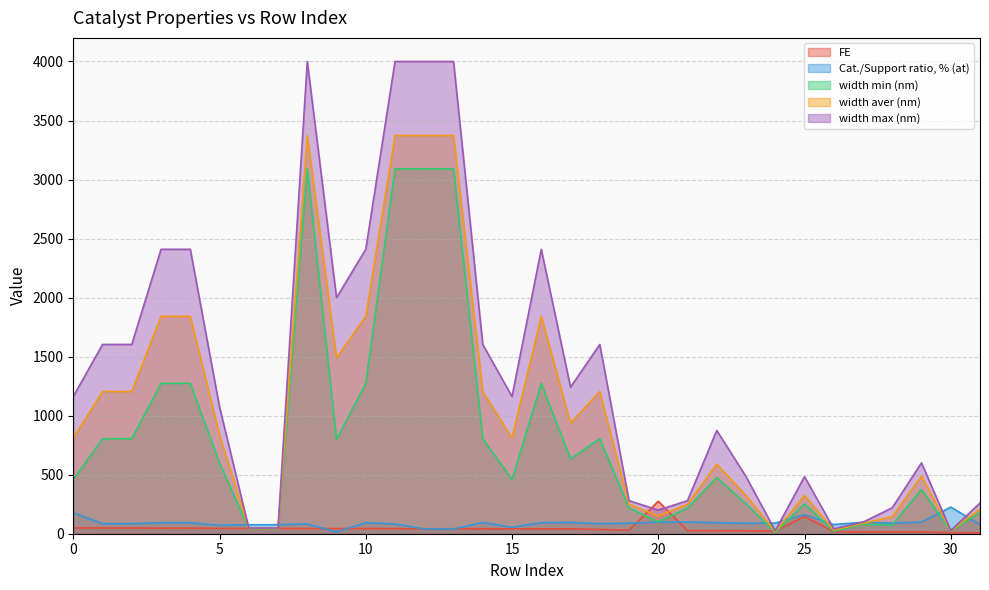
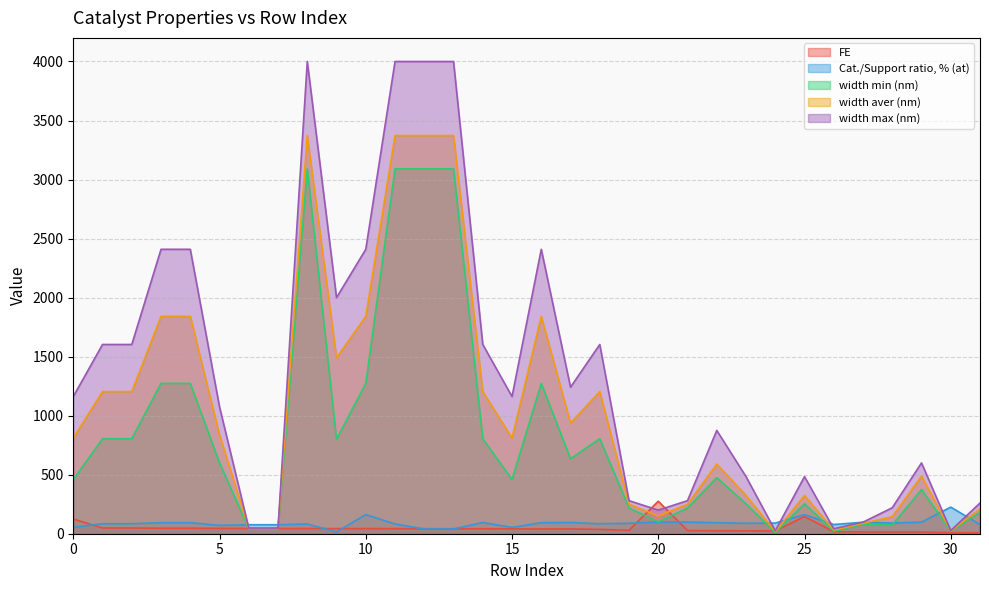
  {
    "FE": {
-     "0": 50,
+     "0": 120,
      "5": 50,
      "10": 40,
      "20": 280
    },
    "Cat./Support ratio, % (at)": {
-     "0": 180,
+     "0": 50,
      "5": 70,
-     "10": 90,
+     "10": 160,
      "30": 230
    },
    "width min (nm)": {
      "0": 460,
      "5": 600,
      "10": 1270,
      "15": 460,
      "25": 250
    },
    "width aver (nm)": {
      "0": 810,
      "5": 840,
      "10": 1840,
      "15": 810,
      "20": 150,
      "25": 320
    },
    "width max (nm)": {
      "0": 1160,
      "5": 1070,
      "10": 2410,
      "15": 1160,
      "20": 200,
      "25": 480
    }
  }
